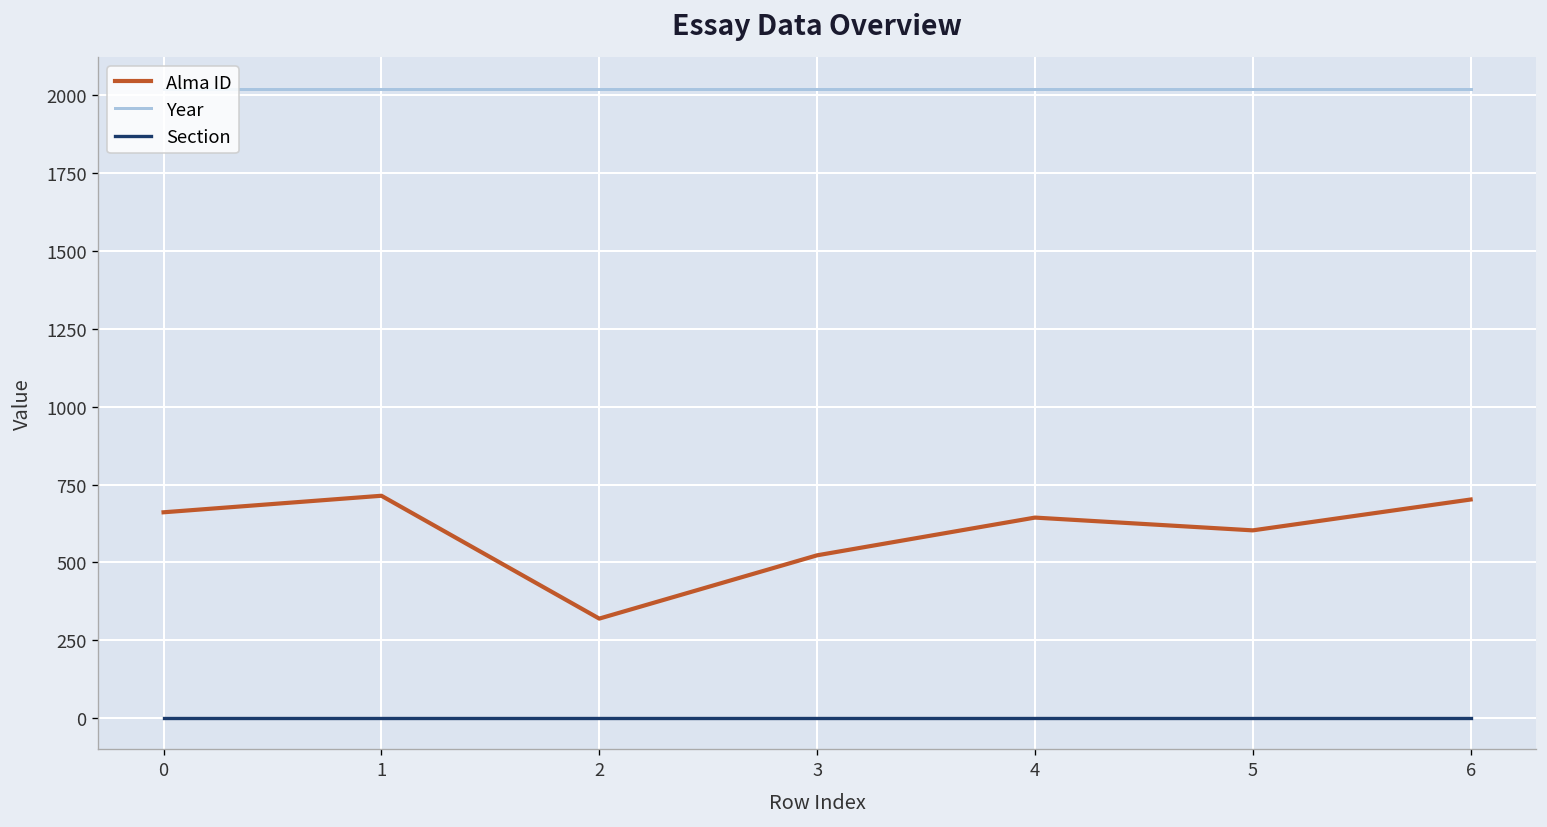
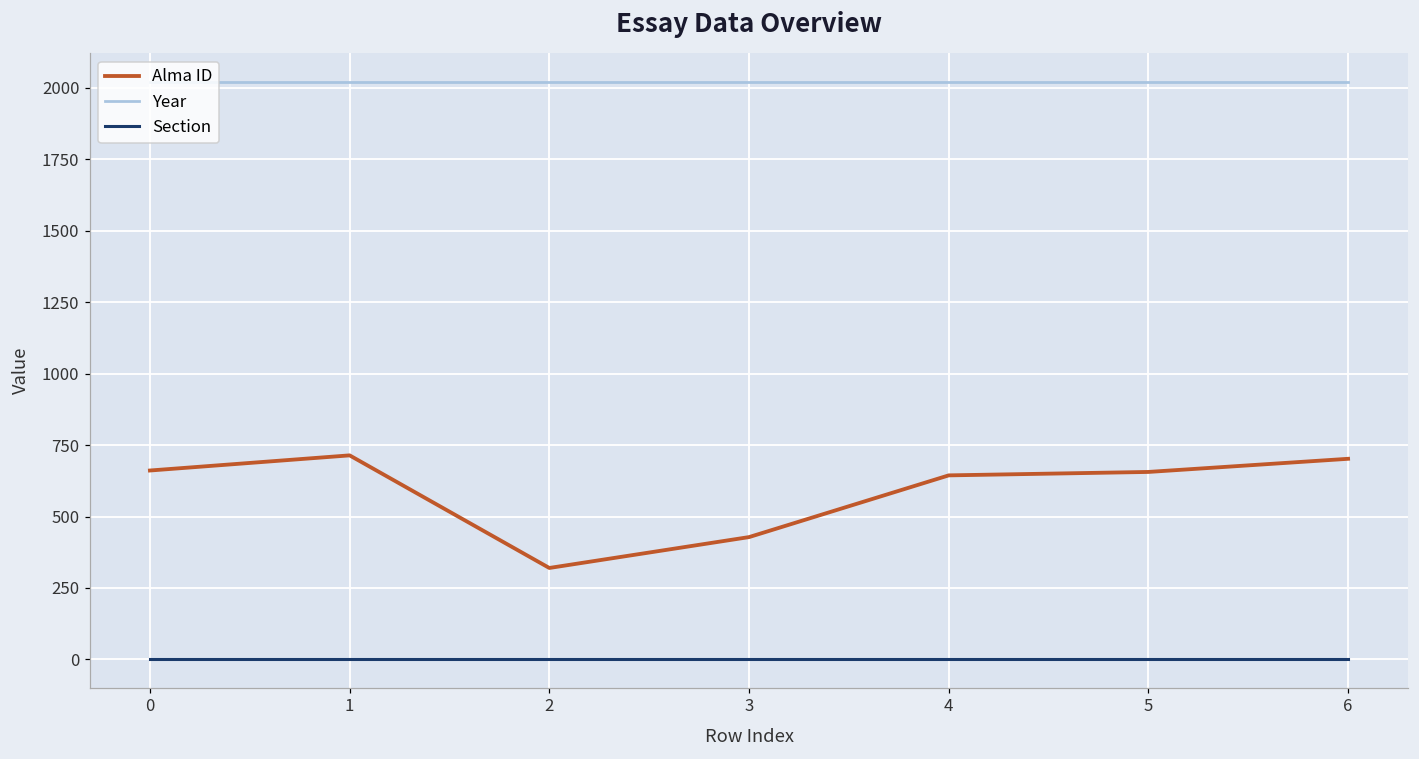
  {
    "Alma ID": {
      "0": 660,
      "1": 710,
      "2": 320,
-     "3": 520,
+     "3": 430,
      "4": 640,
-     "5": 600,
+     "5": 660,
      "6": 700
    },
    "Year": {
      "1": 2020,
      "2": 2020,
      "3": 2020,
      "4": 2020,
      "5": 2020,
      "6": 2020
    },
    "Section": {
      "0": 0,
      "1": 0,
      "2": 0,
      "3": 0,
      "4": 0,
      "5": 0,
      "6": 0
    }
  }
